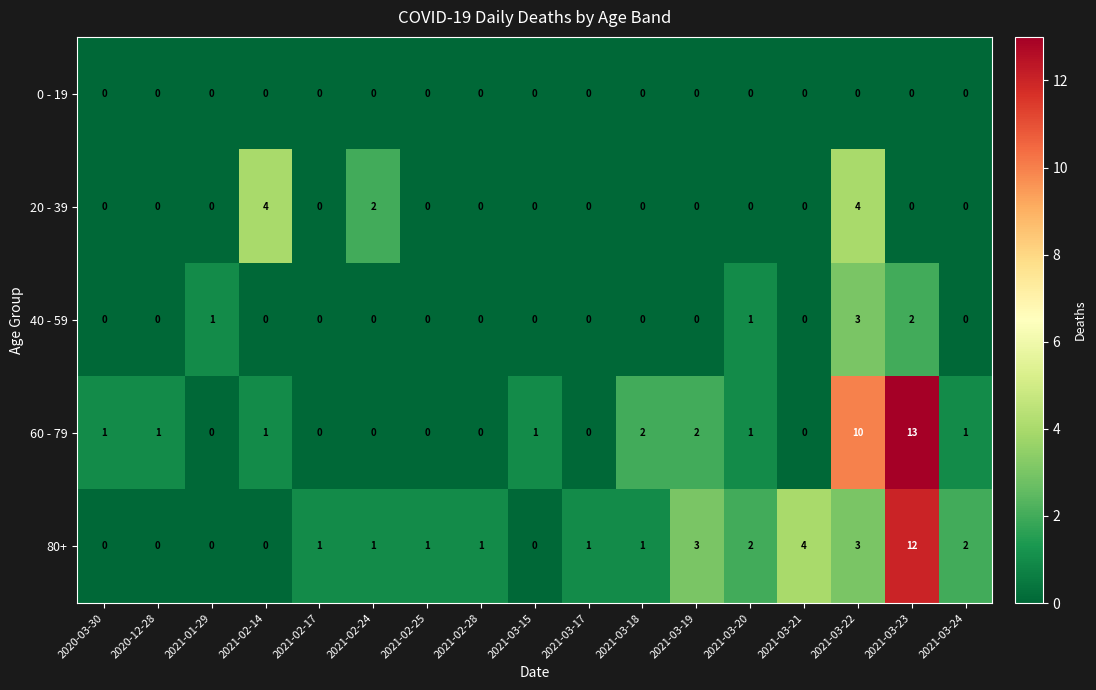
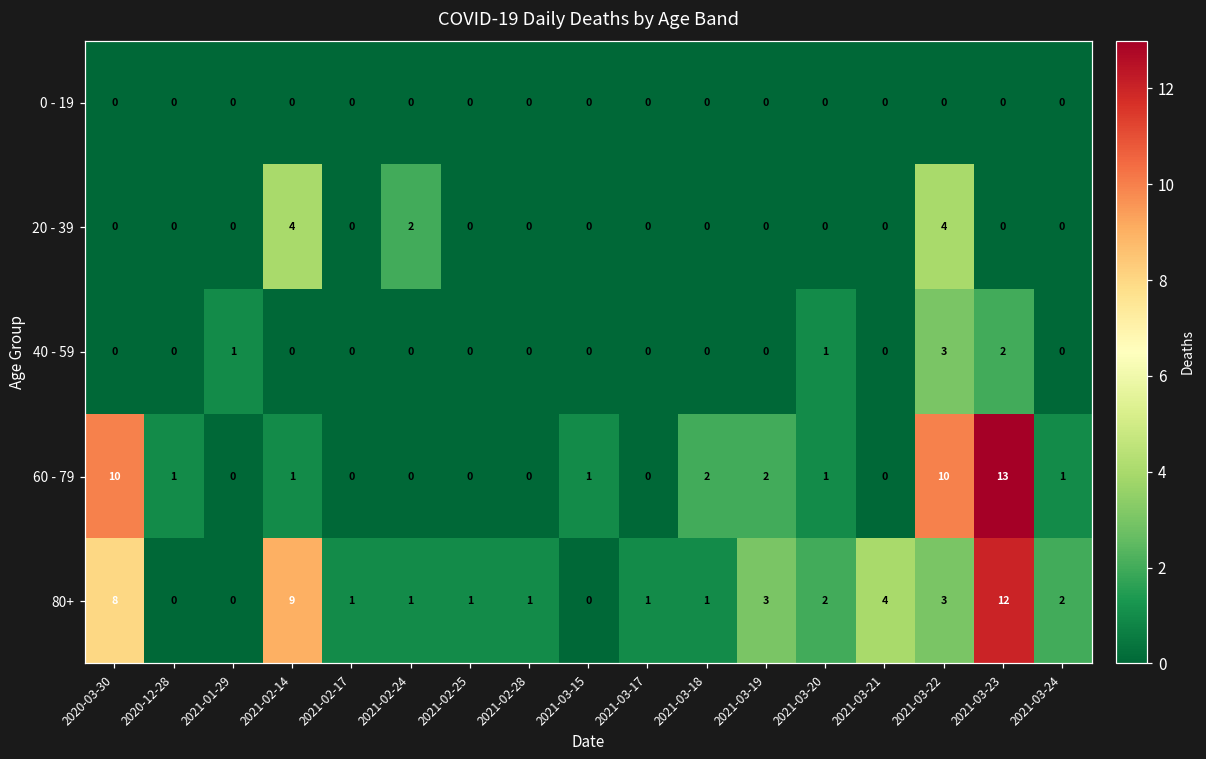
  {
    "0 - 19": {
      "2020-03-30": 0,
      "2020-12-28": 0,
      "2021-01-29": 0,
      "2021-02-14": 0,
      "2021-02-17": 0,
      "2021-02-24": 0,
      "2021-02-25": 0,
      "2021-02-28": 0,
      "2021-03-15": 0,
      "2021-03-17": 0,
      "2021-03-18": 0,
      "2021-03-19": 0,
      "2021-03-20": 0,
      "2021-03-21": 0,
      "2021-03-22": 0,
      "2021-03-23": 0,
      "2021-03-24": 0
    },
    "20 - 39": {
      "2020-03-30": 0,
      "2020-12-28": 0,
      "2021-01-29": 0,
      "2021-02-14": 4,
      "2021-02-17": 0,
      "2021-02-24": 2,
      "2021-02-25": 0,
      "2021-02-28": 0,
      "2021-03-15": 0,
      "2021-03-17": 0,
      "2021-03-18": 0,
      "2021-03-19": 0,
      "2021-03-20": 0,
      "2021-03-21": 0,
      "2021-03-22": 4,
      "2021-03-23": 0,
      "2021-03-24": 0
    },
    "40 - 59": {
      "2020-03-30": 0,
      "2020-12-28": 0,
      "2021-01-29": 1,
      "2021-02-14": 0,
      "2021-02-17": 0,
      "2021-02-24": 0,
      "2021-02-25": 0,
      "2021-02-28": 0,
      "2021-03-15": 0,
      "2021-03-17": 0,
      "2021-03-18": 0,
      "2021-03-19": 0,
      "2021-03-20": 1,
      "2021-03-21": 0,
      "2021-03-22": 3,
      "2021-03-23": 2,
      "2021-03-24": 0
    },
    "60 - 79": {
-     "2020-03-30": 1,
+     "2020-03-30": 10,
      "2020-12-28": 1,
      "2021-01-29": 0,
      "2021-02-14": 1,
      "2021-02-17": 0,
      "2021-02-24": 0,
      "2021-02-25": 0,
      "2021-02-28": 0,
      "2021-03-15": 1,
      "2021-03-17": 0,
      "2021-03-18": 2,
      "2021-03-19": 2,
      "2021-03-20": 1,
      "2021-03-21": 0,
      "2021-03-22": 10,
      "2021-03-23": 13,
      "2021-03-24": 1
    },
    "80+": {
-     "2020-03-30": 0,
+     "2020-03-30": 8,
      "2020-12-28": 0,
      "2021-01-29": 0,
-     "2021-02-14": 0,
+     "2021-02-14": 9,
      "2021-02-17": 1,
      "2021-02-24": 1,
      "2021-02-25": 1,
      "2021-02-28": 1,
      "2021-03-15": 0,
      "2021-03-17": 1,
      "2021-03-18": 1,
      "2021-03-19": 3,
      "2021-03-20": 2,
      "2021-03-21": 4,
      "2021-03-22": 3,
      "2021-03-23": 12,
      "2021-03-24": 2
    }
  }
